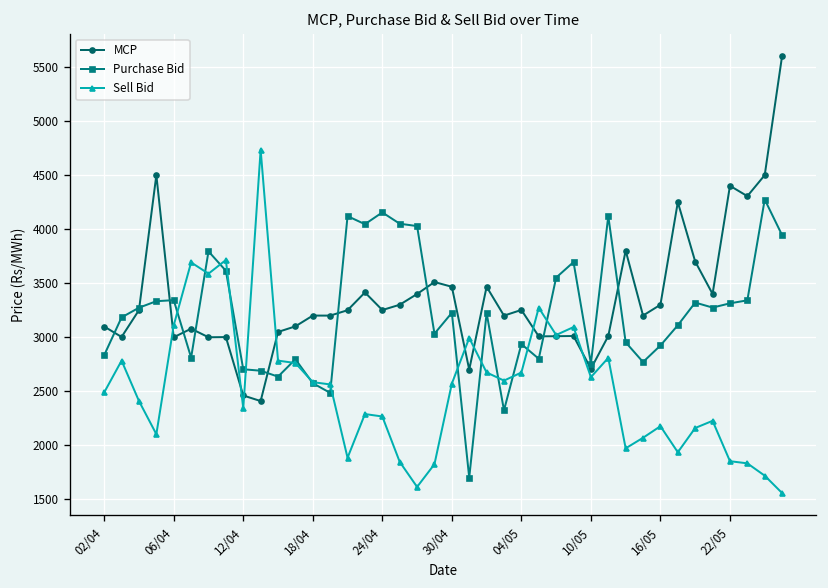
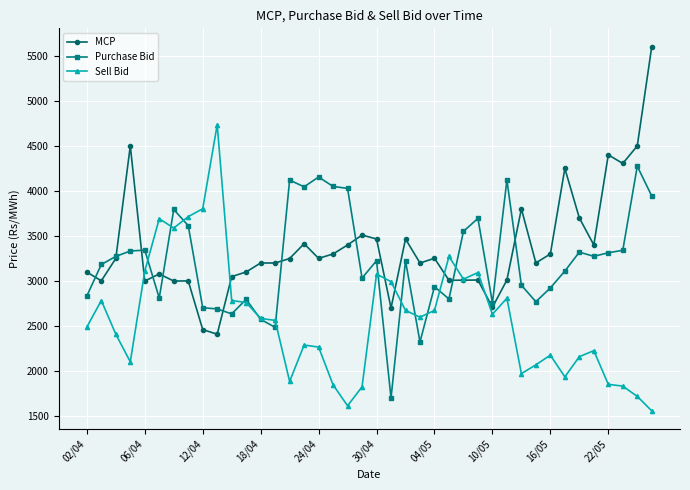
  {
    "Sell Bid": {
      "02/04": 2500,
      "06/04": 3100,
-     "12/04": 2300,
+     "12/04": 3800,
      "24/04": 2300,
-     "30/04": 2600,
+     "30/04": 3100,
      "04/05": 2700,
      "10/05": 2600,
      "16/05": 2200,
      "22/05": 1900
    }
  }
